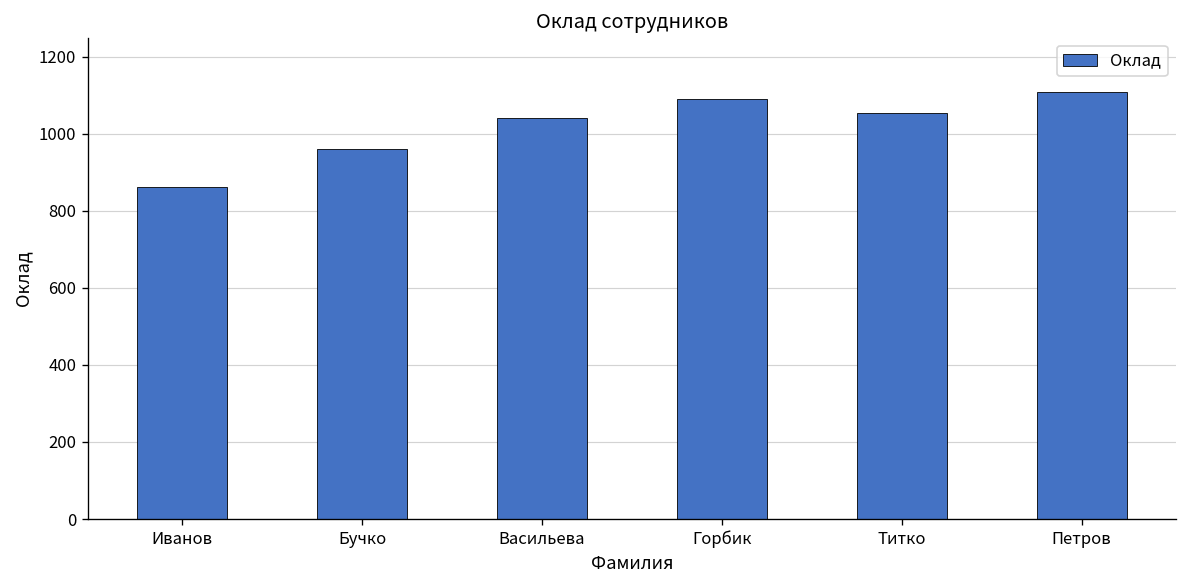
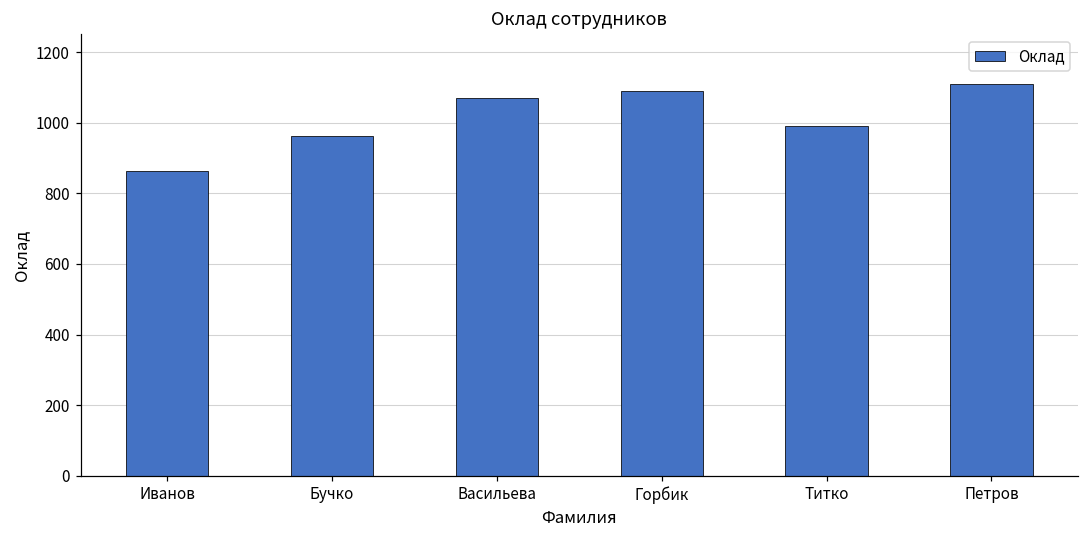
  {
    "Иванов": 860,
    "Бучко": 960,
-   "Васильева": 1040,
+   "Васильева": 1070,
    "Горбик": 1090,
-   "Титко": 1060,
+   "Титко": 990,
    "Петров": 1110
  }
